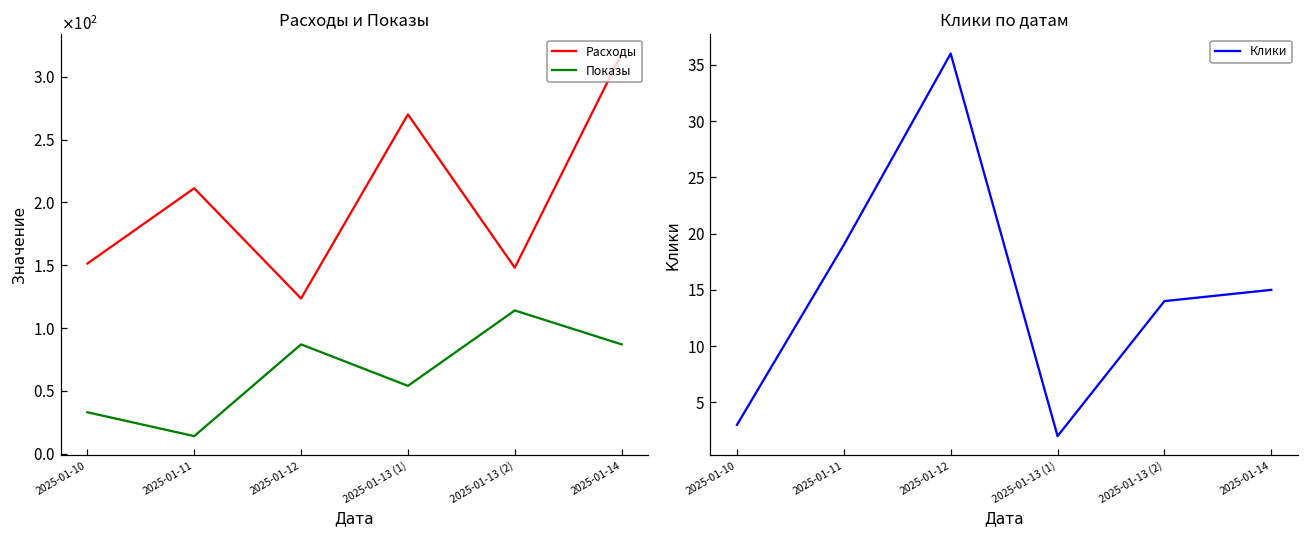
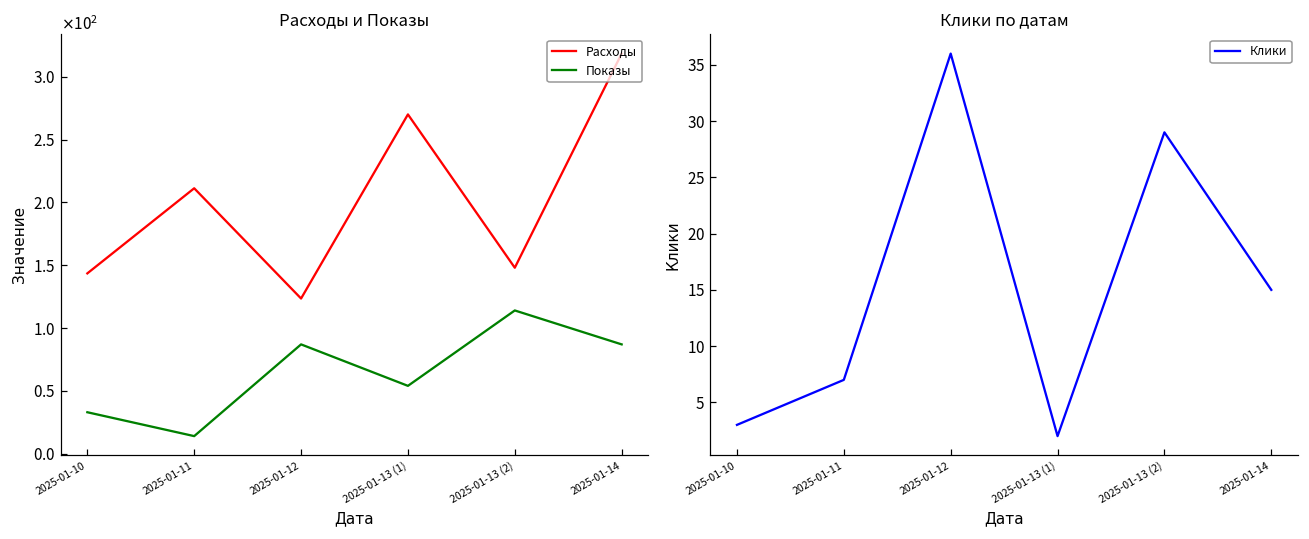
  {
    "Расходы и Показы": {
      "Расходы": {
-       "2025-01-10": 151,
+       "2025-01-10": 144,
        "2025-01-11": 211,
        "2025-01-12": 124,
        "2025-01-13 (1)": 270,
        "2025-01-13 (2)": 148
      },
      "Показы": {
        "2025-01-10": 33,
        "2025-01-11": 14,
        "2025-01-12": 87,
        "2025-01-13 (1)": 54,
        "2025-01-13 (2)": 114,
        "2025-01-14": 87
      }
    },
    "Клики по датам": {
      "2025-01-10": 3,
-     "2025-01-11": 19,
+     "2025-01-11": 7,
      "2025-01-12": 36,
      "2025-01-13 (1)": 2,
-     "2025-01-13 (2)": 14,
+     "2025-01-13 (2)": 29,
      "2025-01-14": 15
    }
  }
